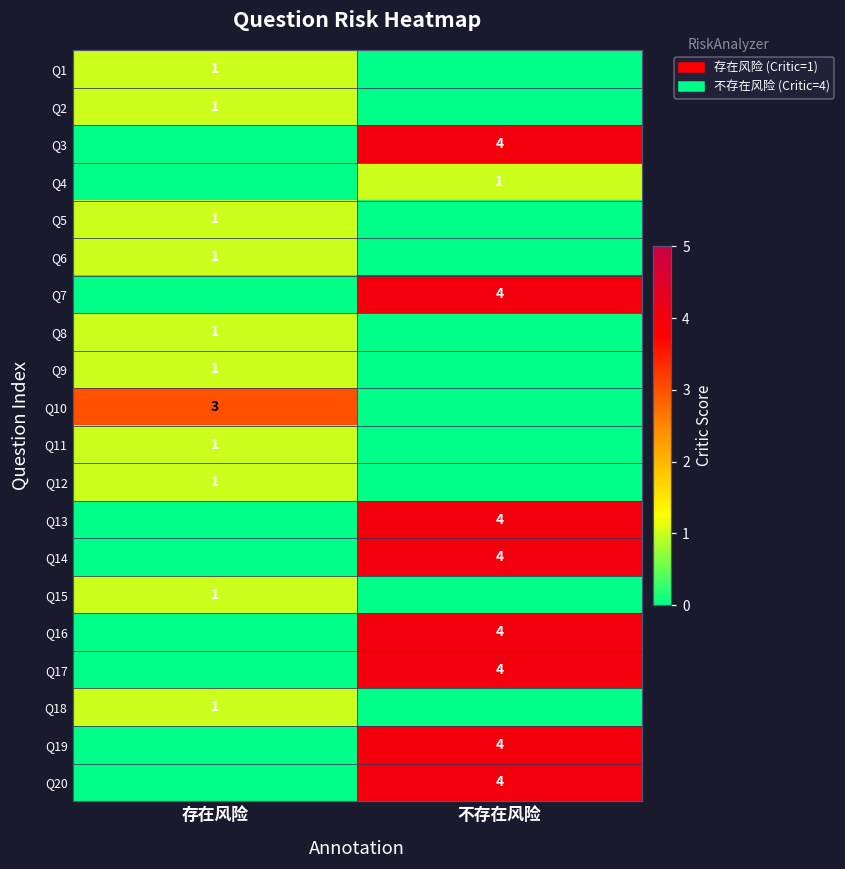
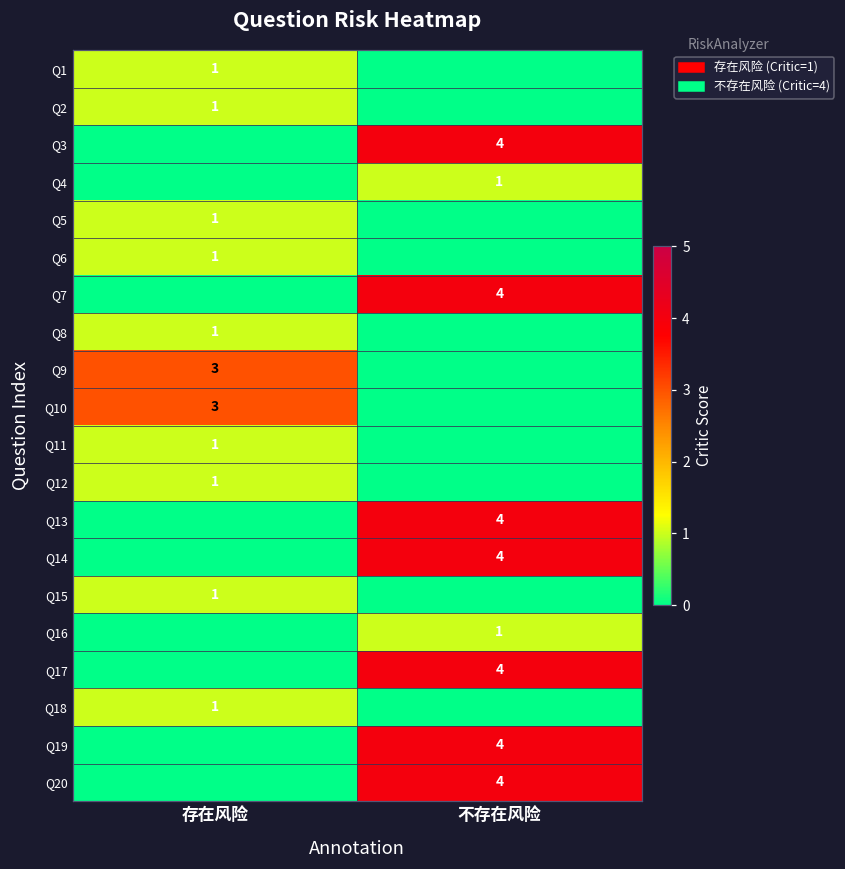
  {
    "Q1": {
      "存在风险": 1
    },
    "Q2": {
      "存在风险": 1
    },
    "Q3": {
      "不存在风险": 4
    },
    "Q4": {
      "不存在风险": 1
    },
    "Q5": {
      "存在风险": 1
    },
    "Q6": {
      "存在风险": 1
    },
    "Q7": {
      "不存在风险": 4
    },
    "Q8": {
      "存在风险": 1
    },
    "Q9": {
-     "存在风险": 1
+     "存在风险": 3
    },
    "Q10": {
      "存在风险": 3
    },
    "Q11": {
      "存在风险": 1
    },
    "Q12": {
      "存在风险": 1
    },
    "Q13": {
      "不存在风险": 4
    },
    "Q14": {
      "不存在风险": 4
    },
    "Q15": {
      "存在风险": 1
    },
    "Q16": {
-     "不存在风险": 4
+     "不存在风险": 1
    },
    "Q17": {
      "不存在风险": 4
    },
    "Q18": {
      "存在风险": 1
    },
    "Q19": {
      "不存在风险": 4
    },
    "Q20": {
      "不存在风险": 4
    }
  }
